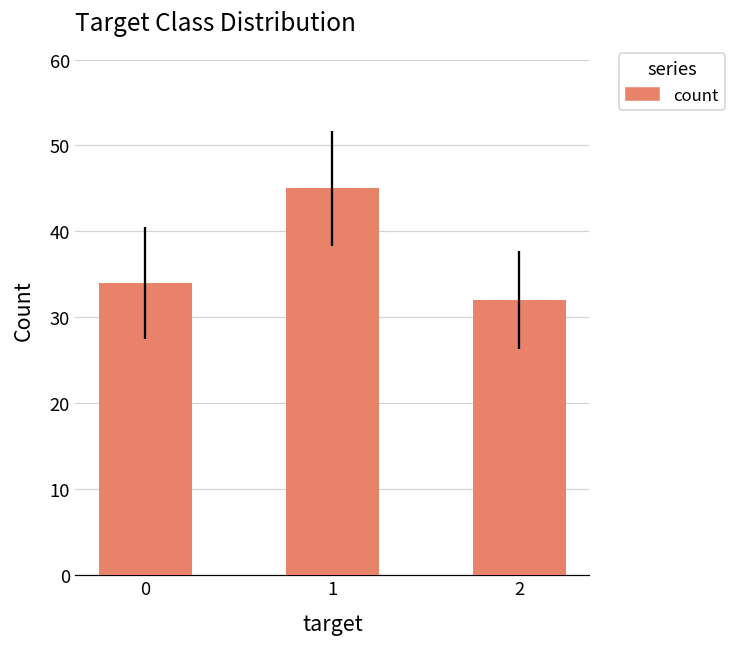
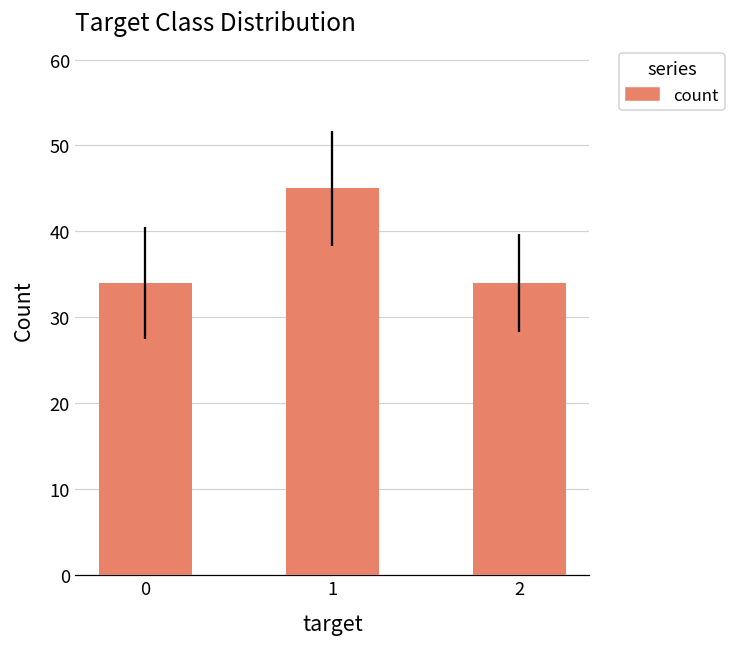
  {
    "0": 34,
    "1": 45,
-   "2": 32
+   "2": 34
  }
